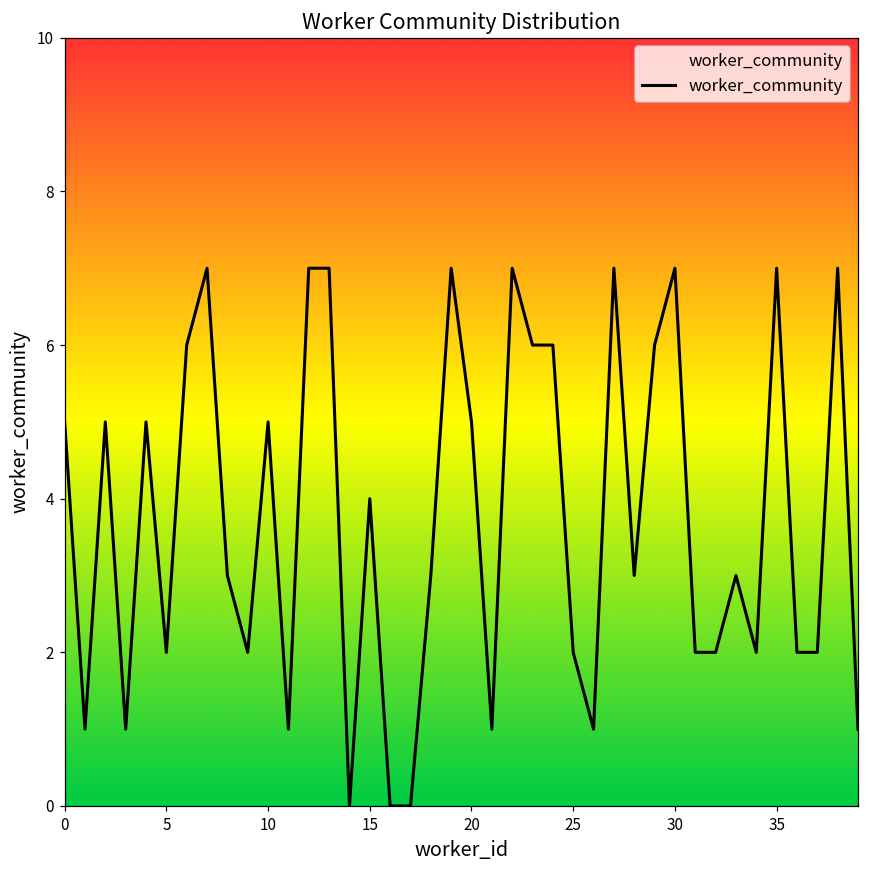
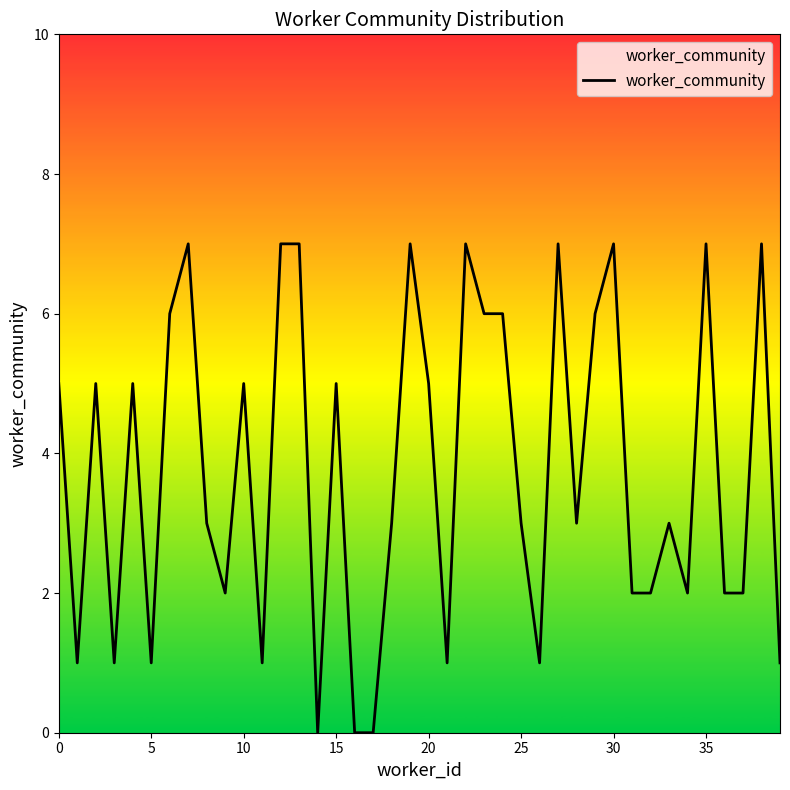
  {
    "0": 5,
-   "5": 2,
+   "5": 1,
    "10": 5,
-   "15": 4,
+   "15": 5,
    "20": 5,
-   "25": 2,
+   "25": 3,
    "30": 7,
    "35": 7
  }
